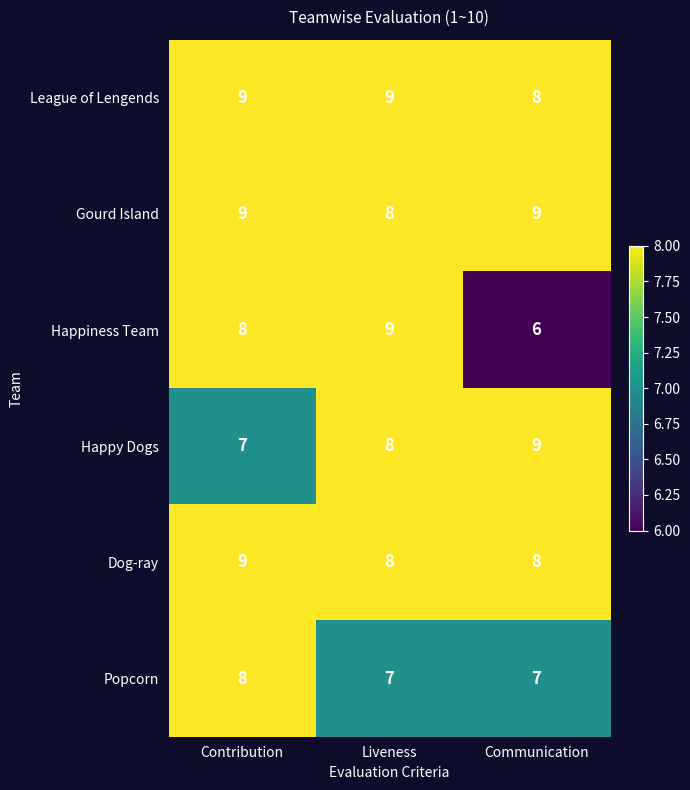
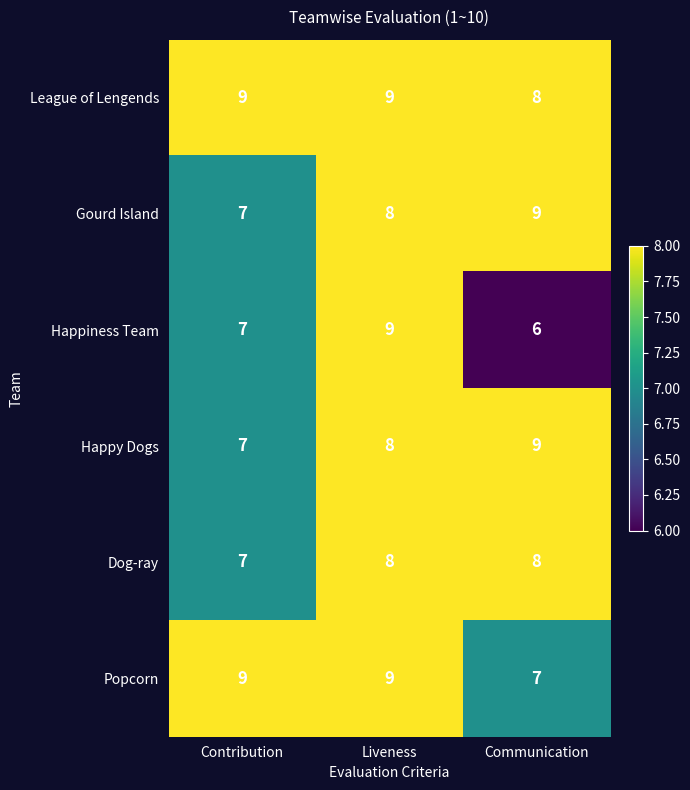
  {
    "League of Lengends": {
      "Contribution": 9,
      "Liveness": 9,
      "Communication": 8
    },
    "Gourd Island": {
-     "Contribution": 9,
+     "Contribution": 7,
      "Liveness": 8,
      "Communication": 9
    },
    "Happiness Team": {
-     "Contribution": 8,
+     "Contribution": 7,
      "Liveness": 9,
      "Communication": 6
    },
    "Happy Dogs": {
      "Contribution": 7,
      "Liveness": 8,
      "Communication": 9
    },
    "Dog-ray": {
-     "Contribution": 9,
+     "Contribution": 7,
      "Liveness": 8,
      "Communication": 8
    },
    "Popcorn": {
-     "Contribution": 8,
-     "Liveness": 7,
+     "Contribution": 9,
+     "Liveness": 9,
      "Communication": 7
    }
  }
